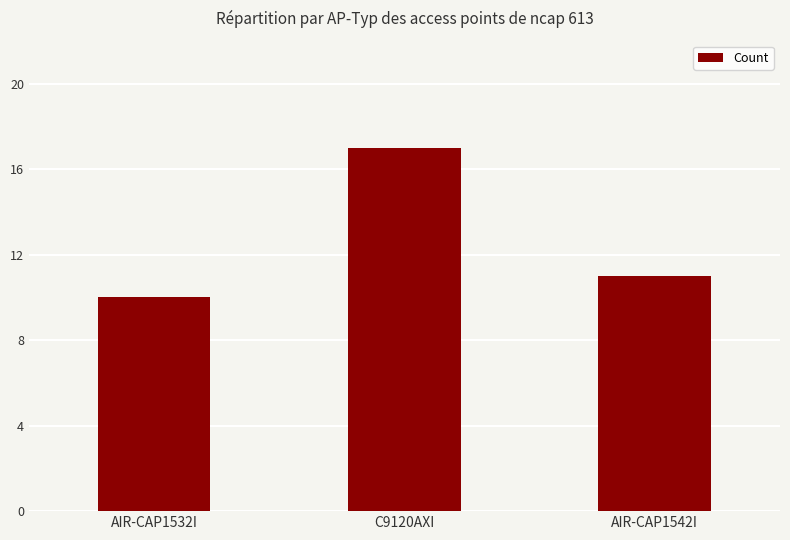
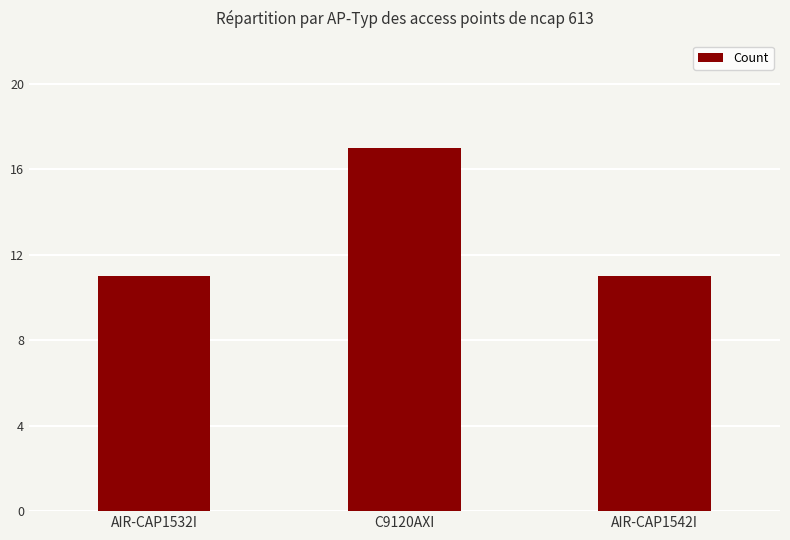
  {
-   "AIR-CAP1532I": 10,
+   "AIR-CAP1532I": 11,
    "C9120AXI": 17,
    "AIR-CAP1542I": 11
  }
